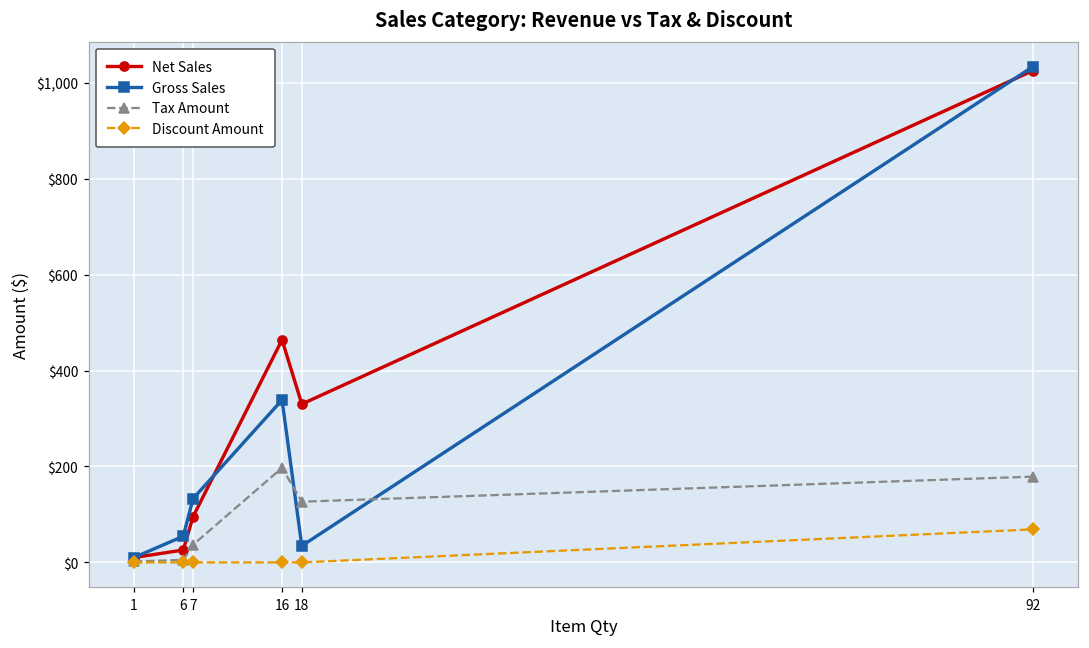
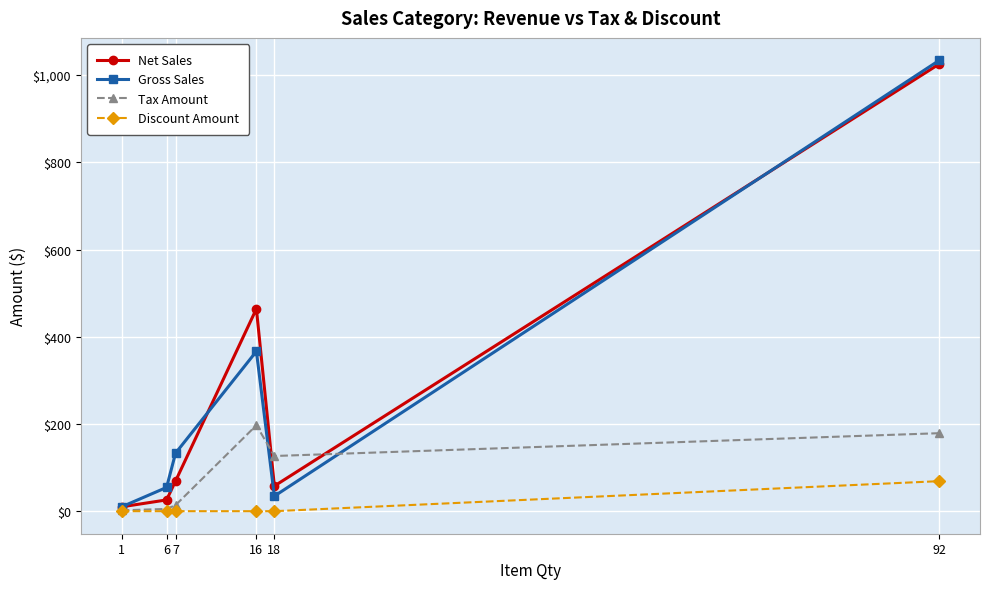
  {
    "Net Sales": {
      "6": "$30",
-     "7": "$100",
+     "7": "$70",
      "16": "$460",
-     "18": "$330",
+     "18": "$60",
      "92": "$1,030"
    },
    "Gross Sales": {
      "6": "$50",
      "7": "$130",
-     "16": "$340",
+     "16": "$370",
      "18": "$30",
      "92": "$1,030"
    },
    "Tax Amount": {
-     "7": "$40",
+     "7": "$10",
      "16": "$200",
      "18": "$130",
      "92": "$180"
    },
    "Discount Amount": {
      "7": "$0",
      "16": "$0",
      "18": "$0",
      "92": "$70"
    }
  }
